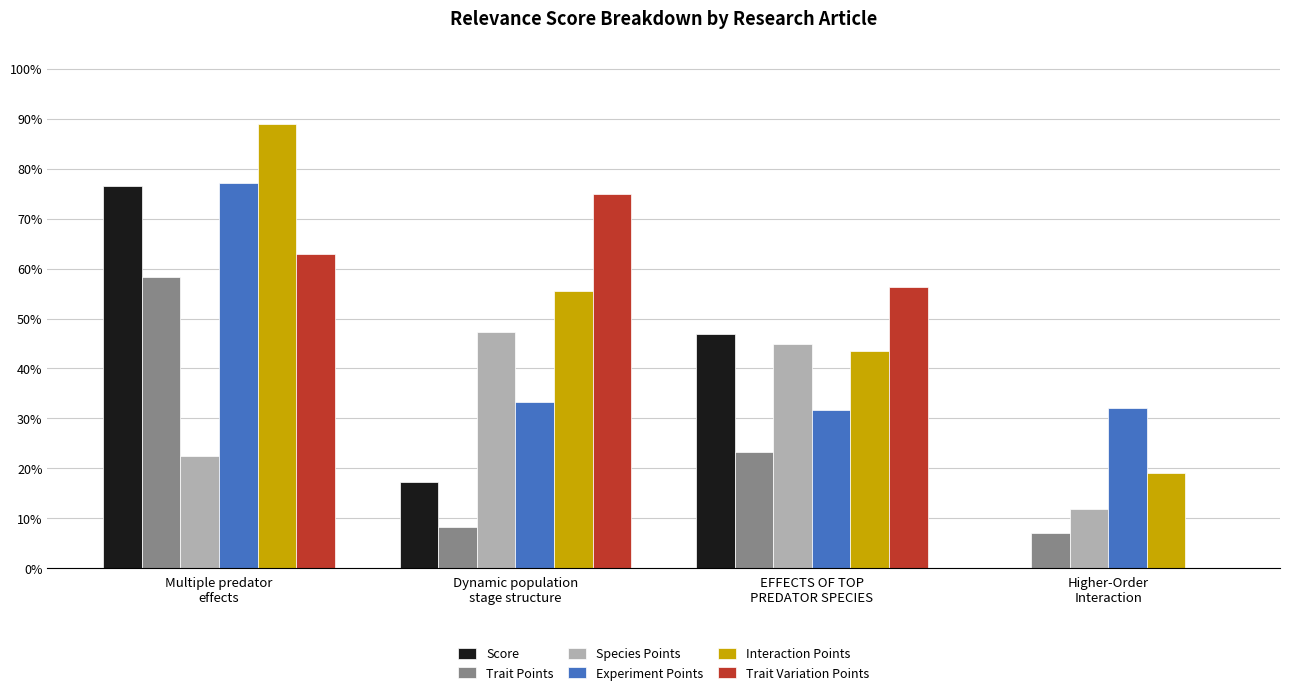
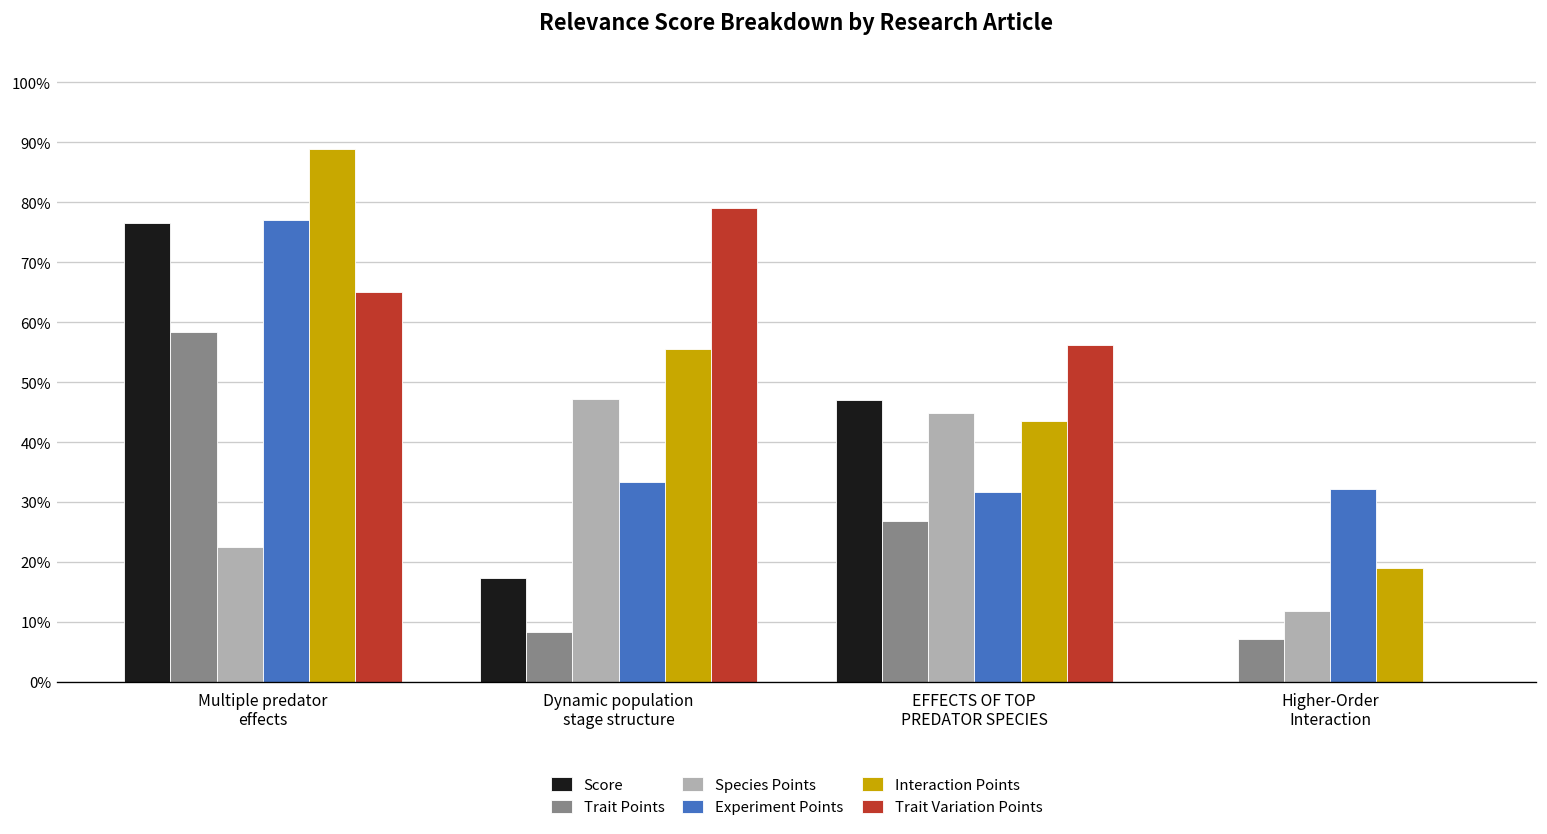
  {
    "Score": {
      "Multiple predator effects": "77%",
      "Dynamic population stage structure": "17%",
      "EFFECTS OF TOP PREDATOR SPECIES": "47%",
      "Higher-Order Interaction": "0%"
    },
    "Trait Points": {
      "Multiple predator effects": "58%",
      "Dynamic population stage structure": "8%",
-     "EFFECTS OF TOP PREDATOR SPECIES": "23%",
+     "EFFECTS OF TOP PREDATOR SPECIES": "27%",
      "Higher-Order Interaction": "7%"
    },
    "Species Points": {
      "Multiple predator effects": "23%",
      "Dynamic population stage structure": "47%",
      "EFFECTS OF TOP PREDATOR SPECIES": "45%",
      "Higher-Order Interaction": "12%"
    },
    "Experiment Points": {
      "Multiple predator effects": "77%",
      "Dynamic population stage structure": "33%",
      "EFFECTS OF TOP PREDATOR SPECIES": "32%",
      "Higher-Order Interaction": "32%"
    },
    "Interaction Points": {
      "Multiple predator effects": "89%",
      "Dynamic population stage structure": "56%",
      "EFFECTS OF TOP PREDATOR SPECIES": "44%",
      "Higher-Order Interaction": "19%"
    },
    "Trait Variation Points": {
-     "Multiple predator effects": "63%",
-     "Dynamic population stage structure": "75%",
+     "Multiple predator effects": "65%",
+     "Dynamic population stage structure": "79%",
      "EFFECTS OF TOP PREDATOR SPECIES": "56%",
      "Higher-Order Interaction": "0%"
    }
  }
